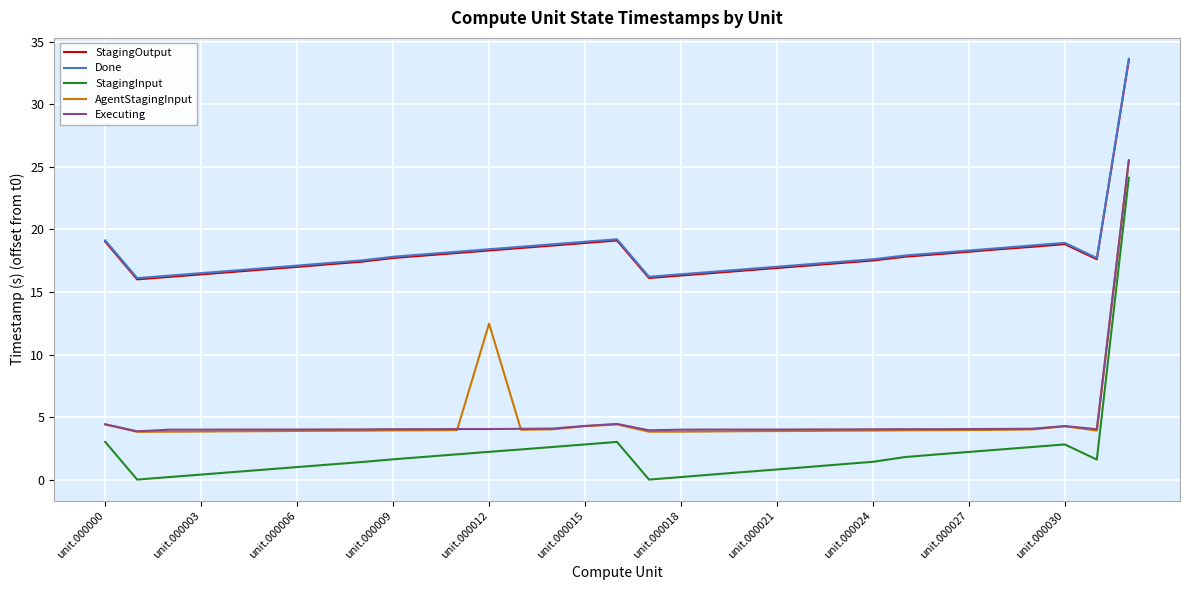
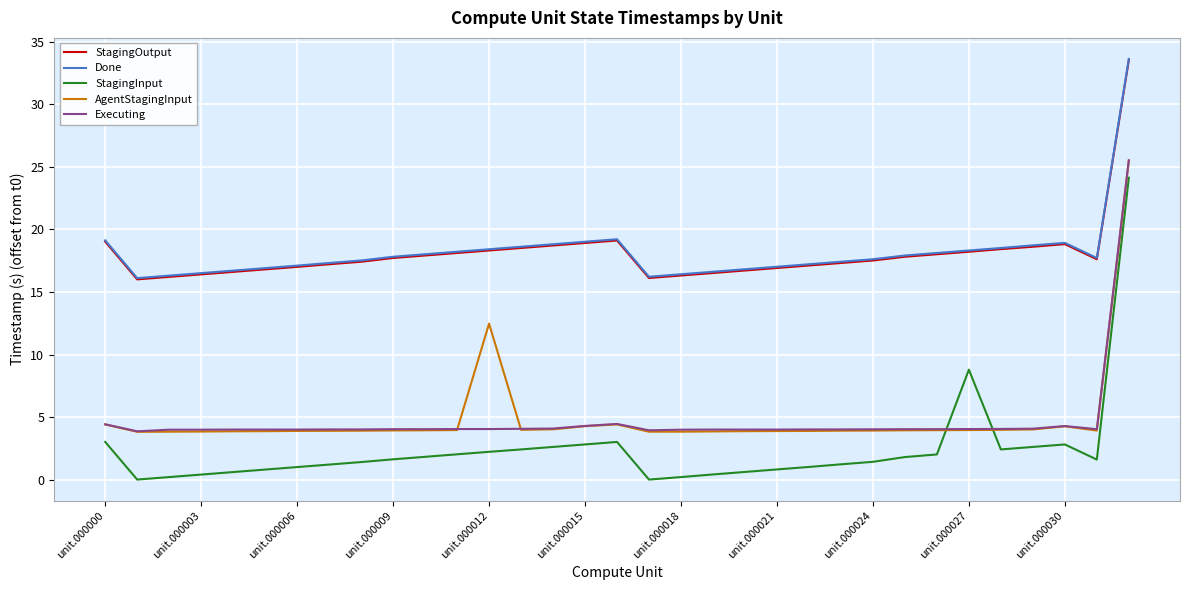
  {
    "StagingInput": {
      "unit.000000": 3.0,
      "unit.000003": 0.4,
      "unit.000006": 1.0,
      "unit.000009": 1.6,
      "unit.000012": 2.2,
      "unit.000015": 2.8,
      "unit.000018": 0.2,
      "unit.000021": 0.8,
      "unit.000024": 1.4,
-     "unit.000027": 2.2,
+     "unit.000027": 8.8,
      "unit.000030": 2.8
    },
    "AgentStagingInput": {
      "unit.000012": 12.5
    },
    "Executing": {
      "unit.000012": 4.0
    }
  }
